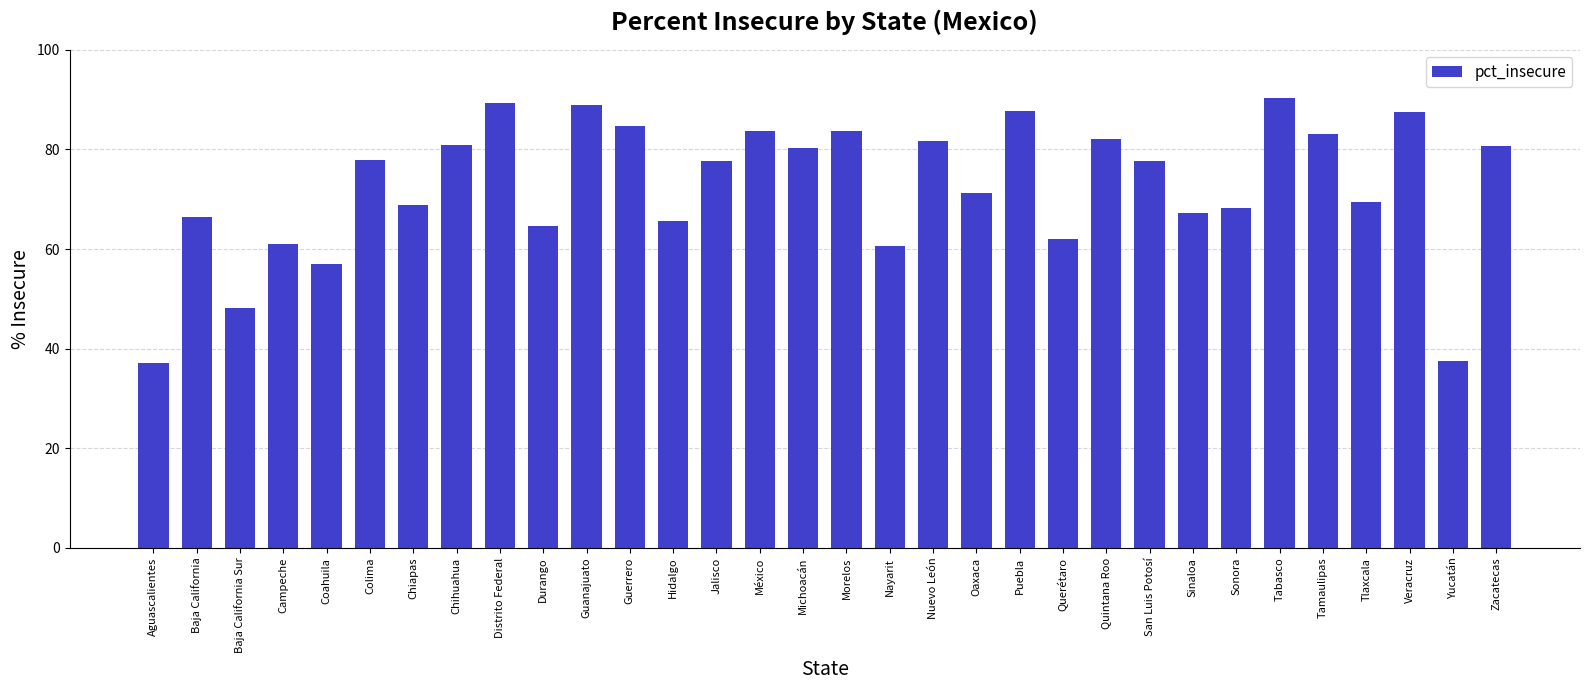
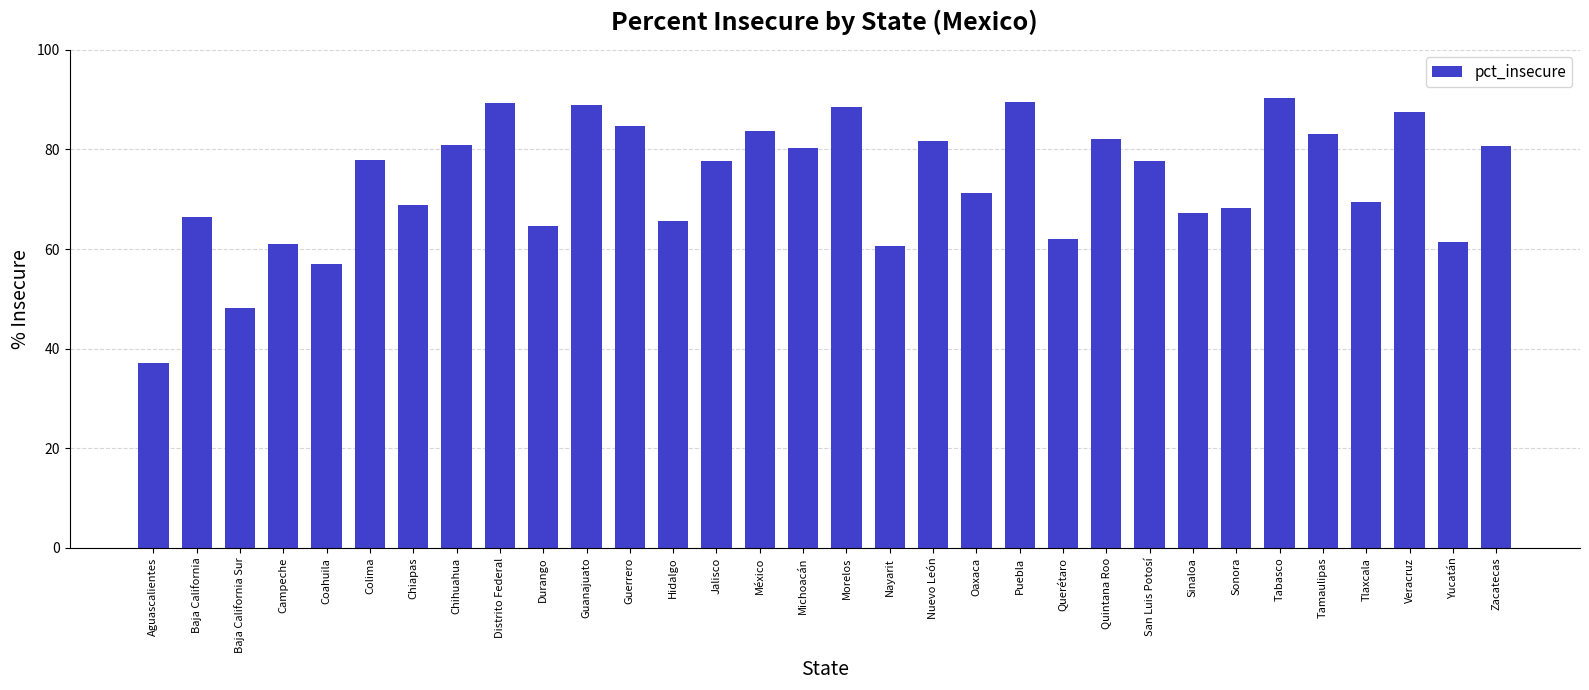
  {
    "Aguascalientes": 37,
    "Baja California": 66,
    "Baja California Sur": 48,
    "Campeche": 61,
    "Coahuila": 57,
    "Colima": 78,
    "Chiapas": 69,
    "Chihuahua": 81,
    "Distrito Federal": 89,
    "Durango": 65,
    "Guanajuato": 89,
    "Guerrero": 85,
    "Hidalgo": 66,
    "Jalisco": 78,
    "México": 84,
    "Michoacán": 80,
-   "Morelos": 84,
+   "Morelos": 89,
    "Nayarit": 61,
    "Nuevo León": 82,
    "Oaxaca": 71,
-   "Puebla": 88,
+   "Puebla": 89,
    "Querétaro": 62,
    "Quintana Roo": 82,
    "San Luis Potosí": 78,
    "Sinaloa": 67,
    "Sonora": 68,
    "Tabasco": 90,
    "Tamaulipas": 83,
    "Tlaxcala": 69,
    "Veracruz": 88,
-   "Yucatán": 38,
+   "Yucatán": 62,
    "Zacatecas": 81
  }
